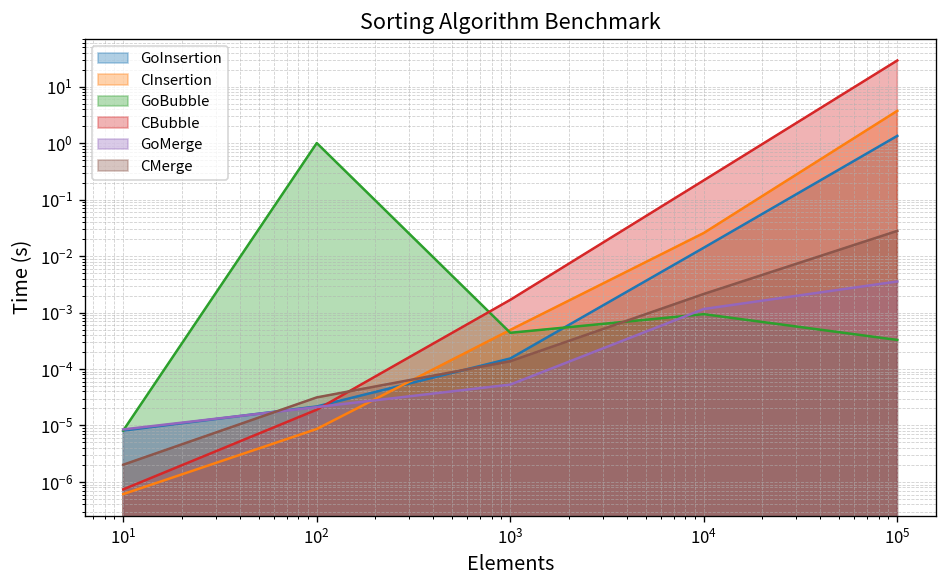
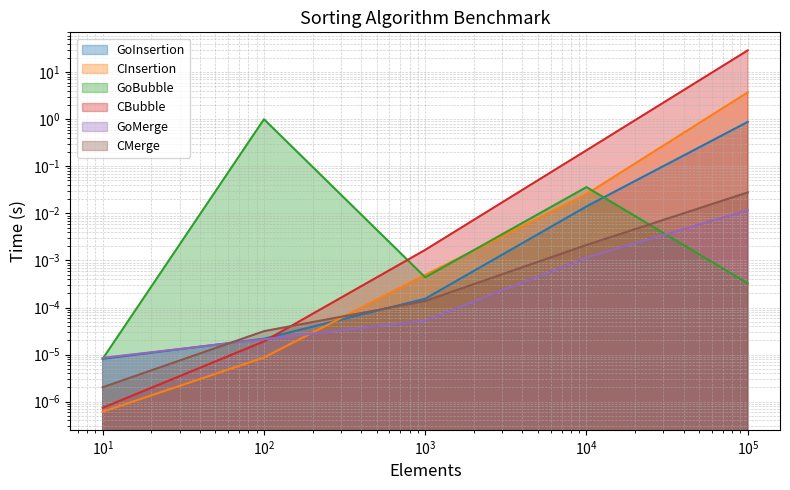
  {
    "GoInsertion": {
      "10^4": 0.014,
-     "10^5": 1.3
+     "10^5": 0.9
    },
    "GoBubble": {
      "10^2": 1.0,
-     "10^4": 0.0009,
+     "10^4": 0.04,
      "10^5": 0.0003
    },
    "GoMerge": {
      "10^3": 0.00005,
      "10^4": 0.0012,
-     "10^5": 0.004
+     "10^5": 0.012
    }
  }
